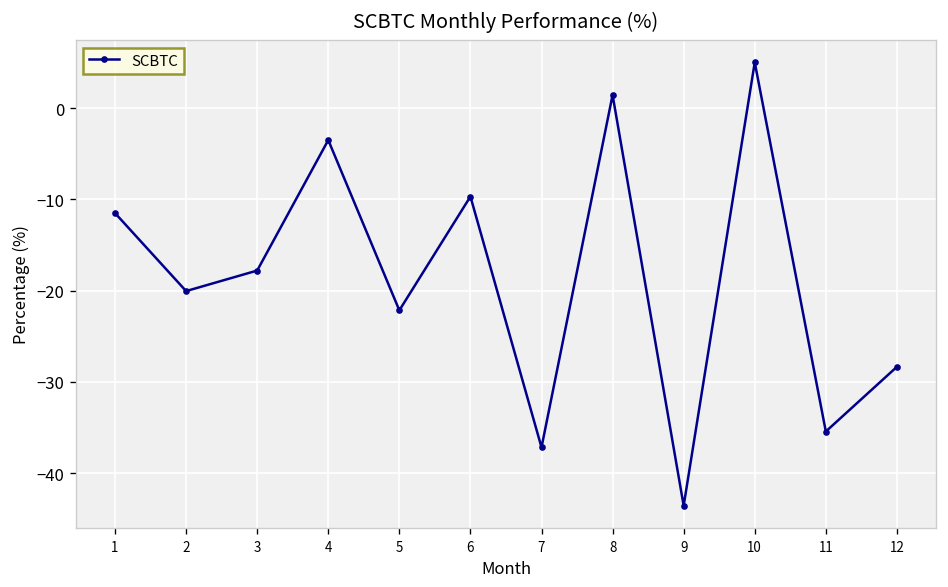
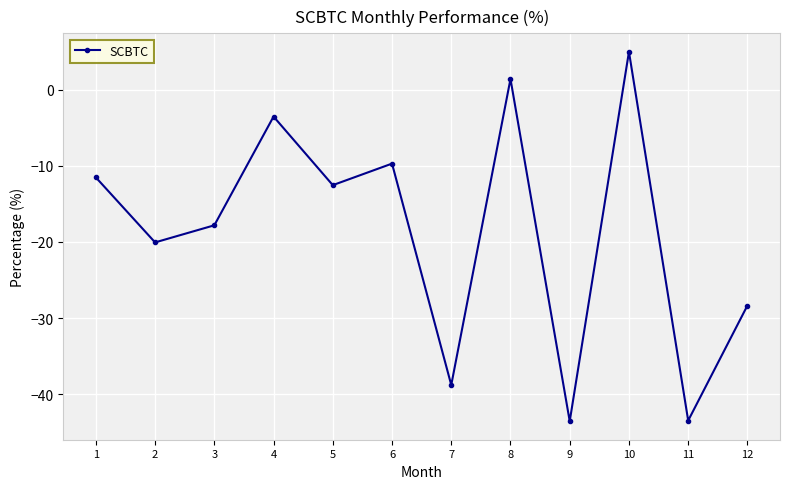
  {
    "1": -12,
    "2": -20,
    "3": -18,
    "4": -4,
-   "5": -22,
+   "5": -13,
    "6": -10,
-   "7": -37,
+   "7": -39,
    "8": 1,
    "9": -44,
    "10": 5,
-   "11": -35,
+   "11": -43,
    "12": -28
  }
